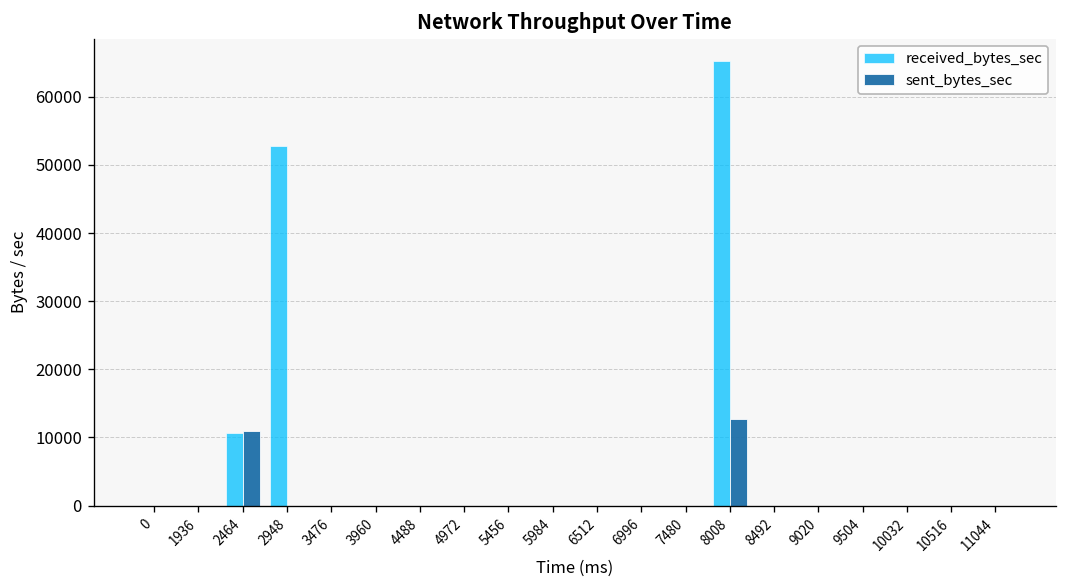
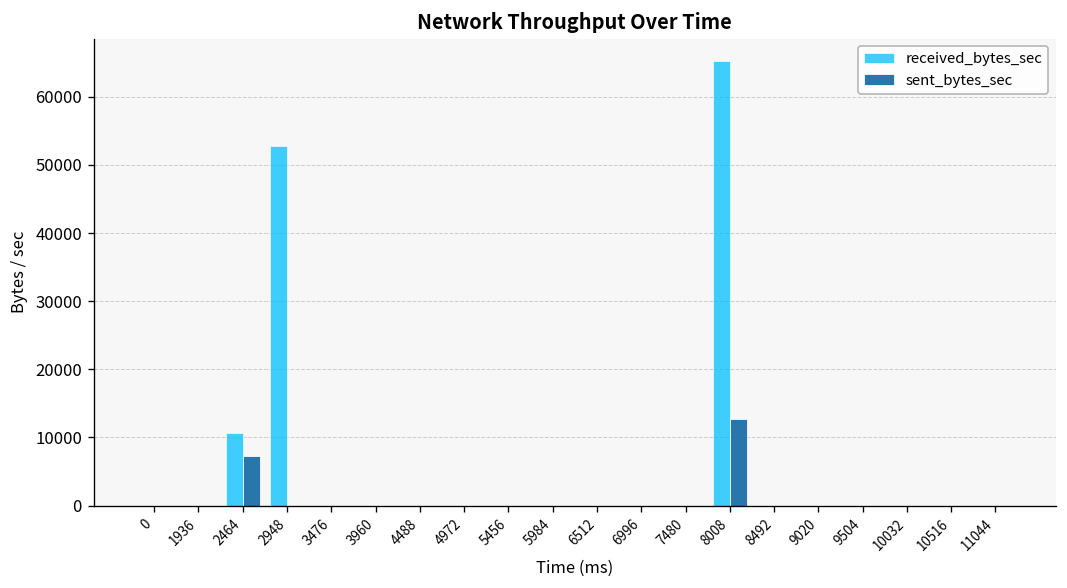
  {
    "received_bytes_sec": {
      "0": 0,
      "1936": 0,
      "2464": 11000,
      "2948": 53000,
      "3476": 0,
      "3960": 0,
      "4488": 0,
      "4972": 0,
      "5456": 0,
      "5984": 0,
      "6512": 0,
      "6996": 0,
      "7480": 0,
      "8008": 65000,
      "8492": 0,
      "9020": 0,
      "9504": 0,
      "10032": 0,
      "10516": 0,
      "11044": 0
    },
    "sent_bytes_sec": {
      "0": 0,
      "1936": 0,
-     "2464": 11000,
+     "2464": 7000,
      "2948": 0,
      "3476": 0,
      "3960": 0,
      "4488": 0,
      "4972": 0,
      "5456": 0,
      "5984": 0,
      "6512": 0,
      "6996": 0,
      "7480": 0,
      "8008": 13000,
      "8492": 0,
      "9020": 0,
      "9504": 0,
      "10032": 0,
      "10516": 0,
      "11044": 0
    }
  }
